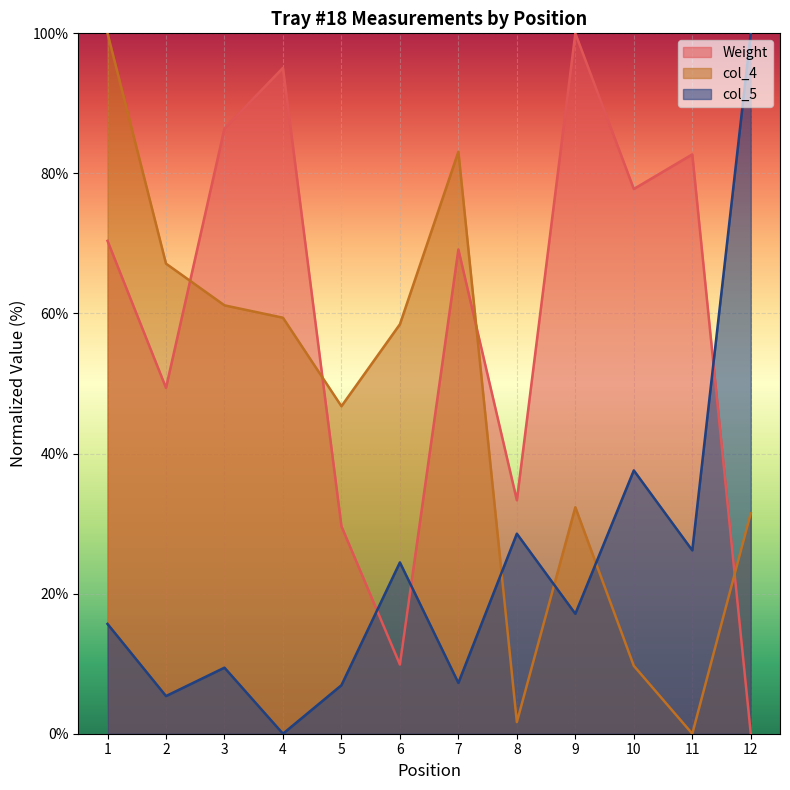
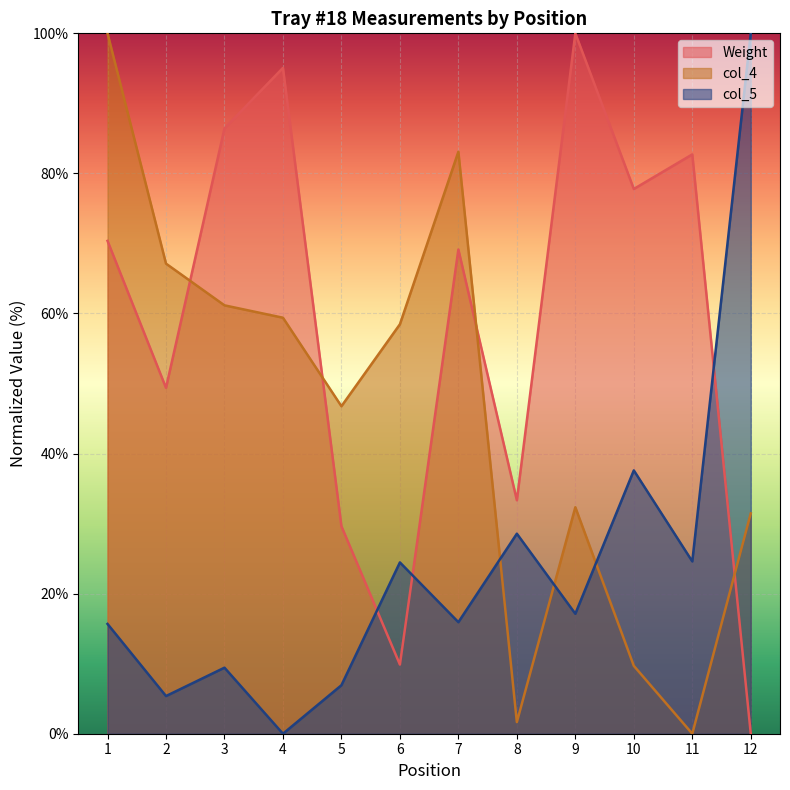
  {
    "col_5": {
      "1": "16%",
      "2": "5%",
      "3": "9%",
      "4": "0%",
      "5": "7%",
      "6": "24%",
-     "7": "7%",
+     "7": "16%",
      "8": "29%",
      "9": "17%",
      "10": "38%",
-     "11": "26%",
+     "11": "25%",
      "12": "100%"
    }
  }
